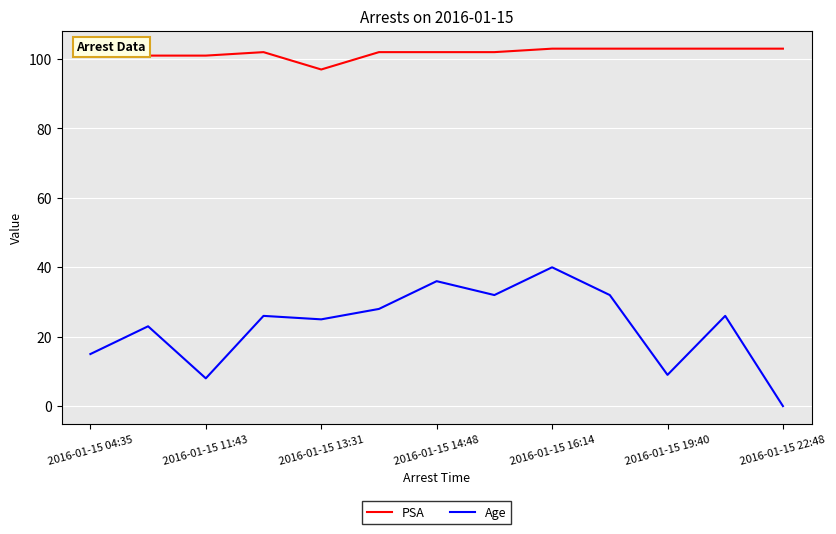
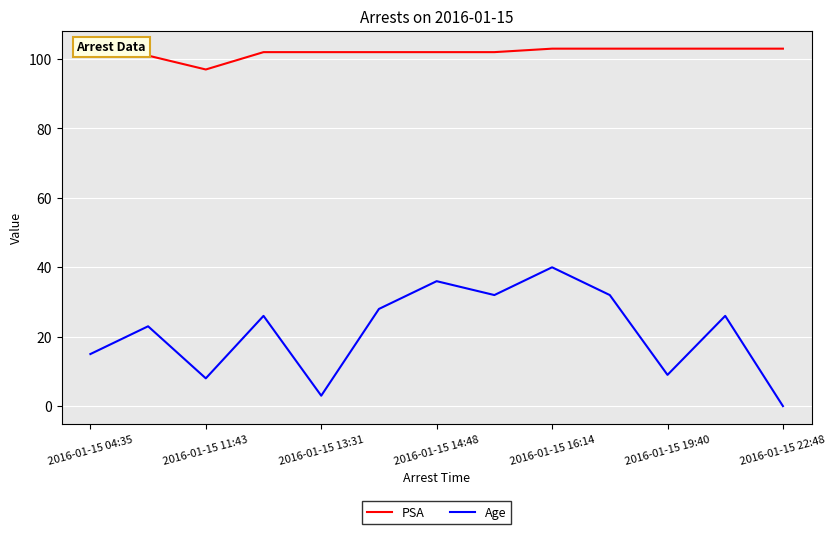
  {
    "PSA": {
-     "2016-01-15 11:43": 101,
-     "2016-01-15 13:31": 97,
+     "2016-01-15 11:43": 97,
+     "2016-01-15 13:31": 102,
      "2016-01-15 16:14": 103,
      "2016-01-15 19:40": 103,
      "2016-01-15 22:48": 103
    },
    "Age": {
      "2016-01-15 04:35": 15,
      "2016-01-15 11:43": 8,
-     "2016-01-15 13:31": 25,
+     "2016-01-15 13:31": 3,
      "2016-01-15 16:14": 40,
      "2016-01-15 19:40": 9,
      "2016-01-15 22:48": 0
    }
  }
